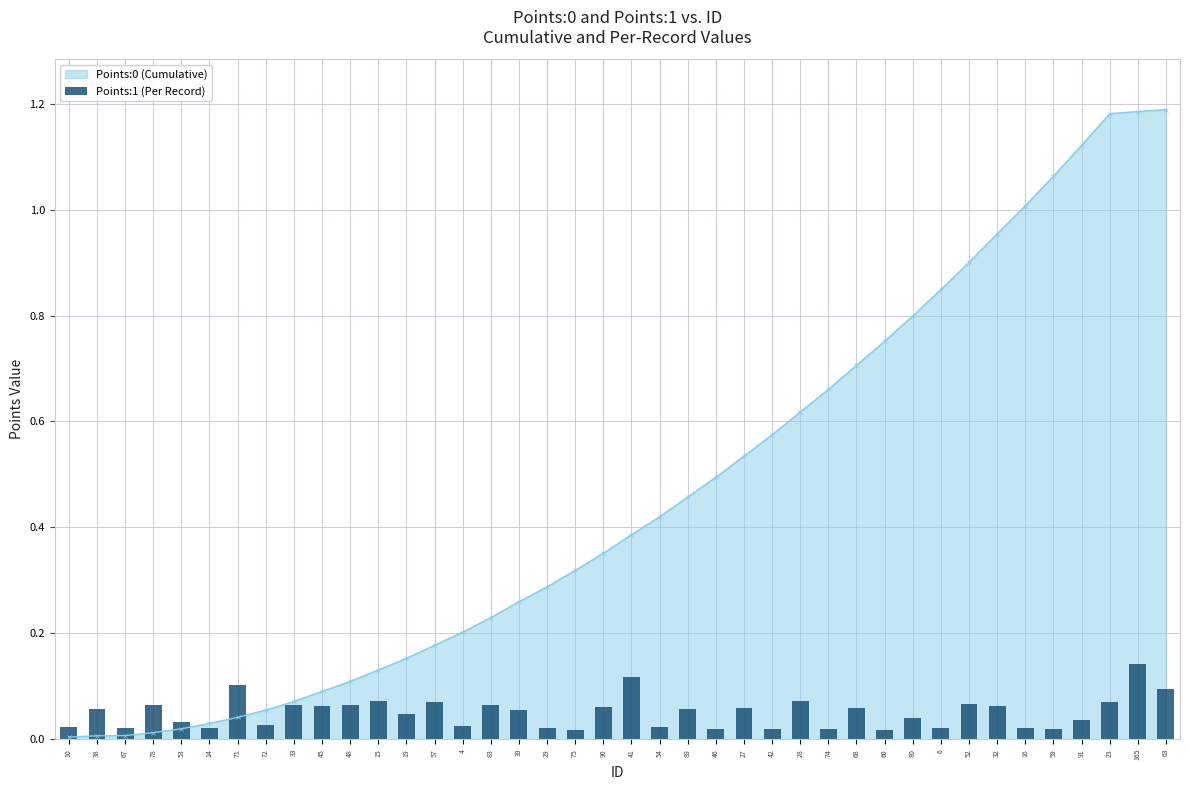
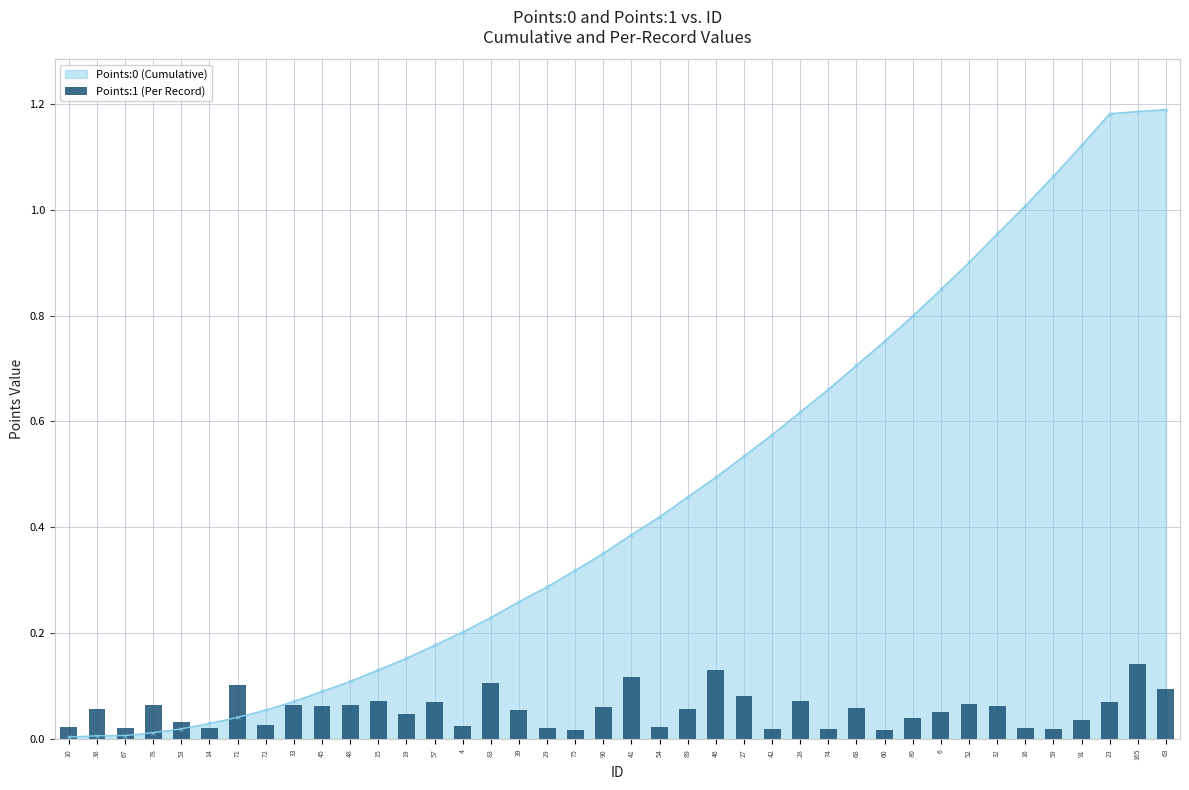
  {
    "Points:0 (Cumulative)": {
      "10": 0.00,
      "38": 0.01,
      "67": 0.01,
      "78": 0.01,
      "53": 0.02,
      "14": 0.03,
      "71": 0.04,
      "72": 0.06,
      "33": 0.07,
      "45": 0.09,
      "48": 0.11,
      "15": 0.13,
      "19": 0.15,
      "57": 0.18,
      "4": 0.20,
      "83": 0.23,
      "39": 0.26,
      "29": 0.29,
      "75": 0.32,
      "90": 0.35,
      "41": 0.39,
      "54": 0.42,
      "89": 0.46,
      "46": 0.49,
      "27": 0.53,
      "42": 0.57,
      "28": 0.62,
      "74": 0.66,
      "68": 0.71,
      "60": 0.75,
      "80": 0.80,
      "6": 0.85,
      "52": 0.90,
      "32": 0.95,
      "16": 1.01,
      "59": 1.06,
      "91": 1.12,
      "23": 1.18,
      "165": 1.19,
      "63": 1.19
    },
    "Points:1 (Per Record)": {
      "10": 0.02,
      "38": 0.06,
      "67": 0.02,
      "78": 0.06,
      "53": 0.03,
      "14": 0.02,
      "71": 0.10,
      "72": 0.03,
      "33": 0.06,
      "45": 0.06,
      "48": 0.07,
      "15": 0.07,
      "19": 0.05,
      "57": 0.07,
      "4": 0.03,
-     "83": 0.06,
+     "83": 0.11,
      "39": 0.06,
      "29": 0.02,
      "75": 0.02,
      "90": 0.06,
      "41": 0.12,
      "54": 0.02,
      "89": 0.06,
-     "46": 0.02,
-     "27": 0.06,
+     "46": 0.13,
+     "27": 0.08,
      "42": 0.02,
      "28": 0.07,
      "74": 0.02,
      "68": 0.06,
      "60": 0.02,
      "80": 0.04,
-     "6": 0.02,
+     "6": 0.05,
      "52": 0.07,
      "32": 0.06,
      "16": 0.02,
      "59": 0.02,
      "91": 0.04,
      "23": 0.07,
      "165": 0.14,
      "63": 0.09
    }
  }
